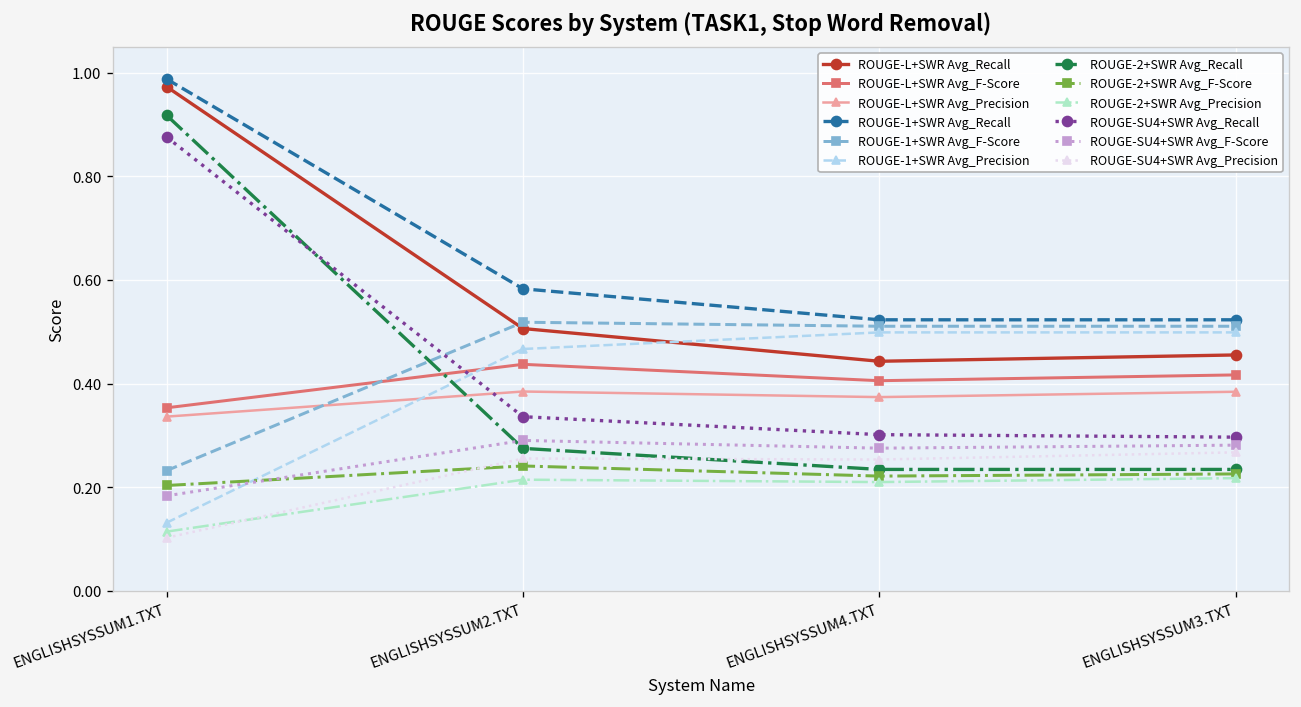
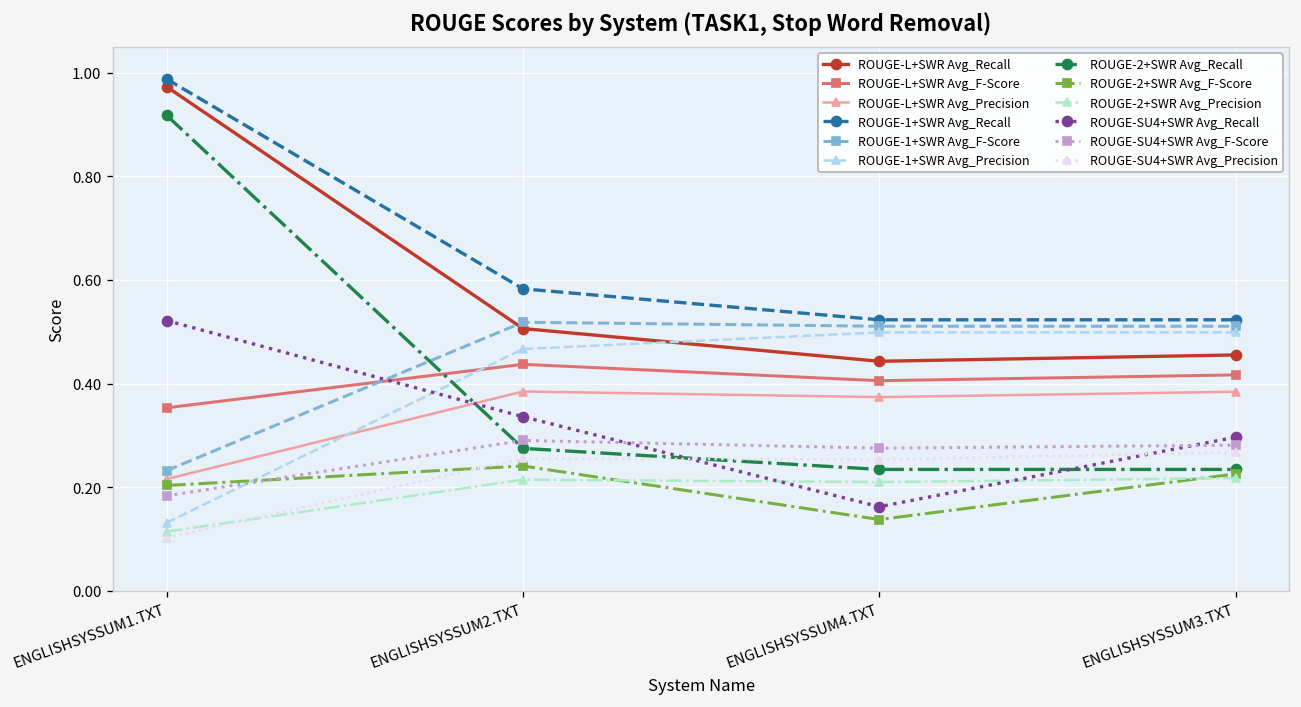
  {
    "ROUGE-L+SWR Avg_Recall": {
      "ENGLISHSYSSUM1.TXT": 0.97,
      "ENGLISHSYSSUM2.TXT": 0.51,
      "ENGLISHSYSSUM4.TXT": 0.44,
      "ENGLISHSYSSUM3.TXT": 0.46
    },
    "ROUGE-L+SWR Avg_F-Score": {
      "ENGLISHSYSSUM1.TXT": 0.35,
      "ENGLISHSYSSUM2.TXT": 0.44,
      "ENGLISHSYSSUM4.TXT": 0.41,
      "ENGLISHSYSSUM3.TXT": 0.42
    },
    "ROUGE-L+SWR Avg_Precision": {
-     "ENGLISHSYSSUM1.TXT": 0.34,
+     "ENGLISHSYSSUM1.TXT": 0.22,
      "ENGLISHSYSSUM2.TXT": 0.38,
      "ENGLISHSYSSUM4.TXT": 0.37,
      "ENGLISHSYSSUM3.TXT": 0.38
    },
    "ROUGE-1+SWR Avg_Recall": {
      "ENGLISHSYSSUM1.TXT": 0.99,
      "ENGLISHSYSSUM2.TXT": 0.58,
      "ENGLISHSYSSUM4.TXT": 0.52,
      "ENGLISHSYSSUM3.TXT": 0.52
    },
    "ROUGE-1+SWR Avg_F-Score": {
      "ENGLISHSYSSUM1.TXT": 0.23,
      "ENGLISHSYSSUM2.TXT": 0.52,
      "ENGLISHSYSSUM4.TXT": 0.51,
      "ENGLISHSYSSUM3.TXT": 0.51
    },
    "ROUGE-2+SWR Avg_Recall": {
      "ENGLISHSYSSUM1.TXT": 0.92,
      "ENGLISHSYSSUM2.TXT": 0.28,
      "ENGLISHSYSSUM4.TXT": 0.23,
      "ENGLISHSYSSUM3.TXT": 0.23
    },
    "ROUGE-2+SWR Avg_F-Score": {
      "ENGLISHSYSSUM1.TXT": 0.20,
      "ENGLISHSYSSUM2.TXT": 0.24,
-     "ENGLISHSYSSUM4.TXT": 0.22,
+     "ENGLISHSYSSUM4.TXT": 0.14,
      "ENGLISHSYSSUM3.TXT": 0.23
    },
    "ROUGE-SU4+SWR Avg_Recall": {
-     "ENGLISHSYSSUM1.TXT": 0.88,
+     "ENGLISHSYSSUM1.TXT": 0.52,
      "ENGLISHSYSSUM2.TXT": 0.34,
-     "ENGLISHSYSSUM4.TXT": 0.30,
+     "ENGLISHSYSSUM4.TXT": 0.16,
      "ENGLISHSYSSUM3.TXT": 0.30
    },
    "ROUGE-SU4+SWR Avg_F-Score": {
      "ENGLISHSYSSUM1.TXT": 0.18,
      "ENGLISHSYSSUM2.TXT": 0.29,
      "ENGLISHSYSSUM4.TXT": 0.28,
      "ENGLISHSYSSUM3.TXT": 0.28
    }
  }
